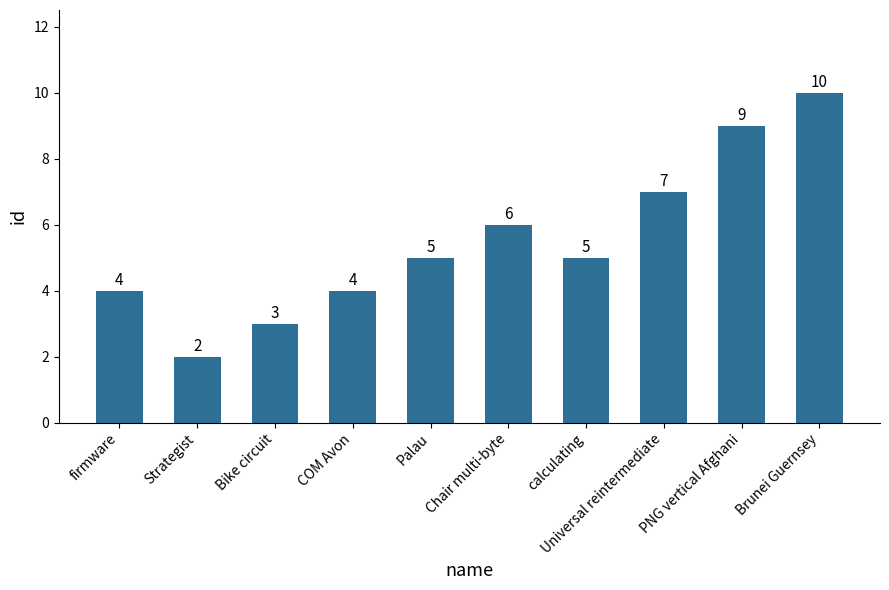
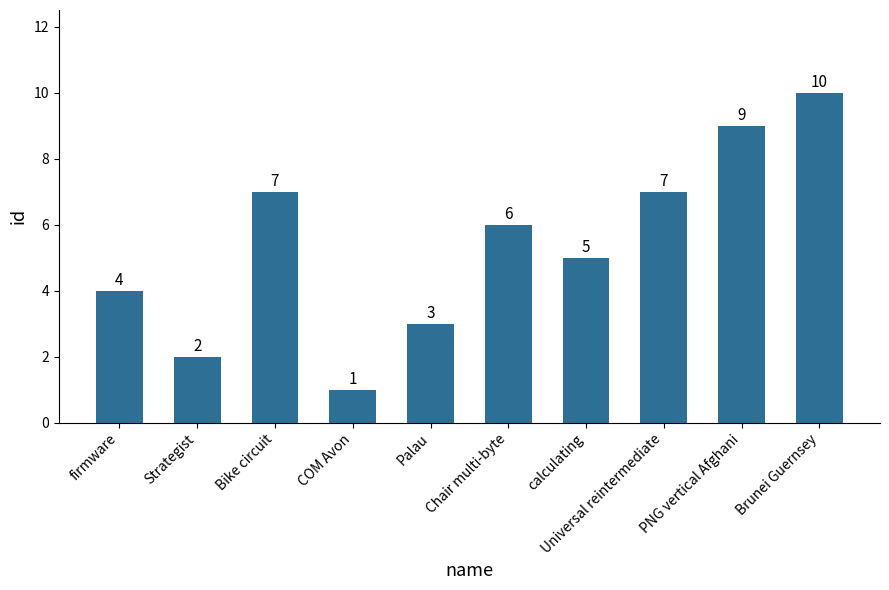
  {
    "firmware": 4,
    "Strategist": 2,
-   "Bike circuit": 3,
-   "COM Avon": 4,
-   "Palau": 5,
+   "Bike circuit": 7,
+   "COM Avon": 1,
+   "Palau": 3,
    "Chair multi-byte": 6,
    "calculating": 5,
    "Universal reintermediate": 7,
    "PNG vertical Afghani": 9,
    "Brunei Guernsey": 10
  }
